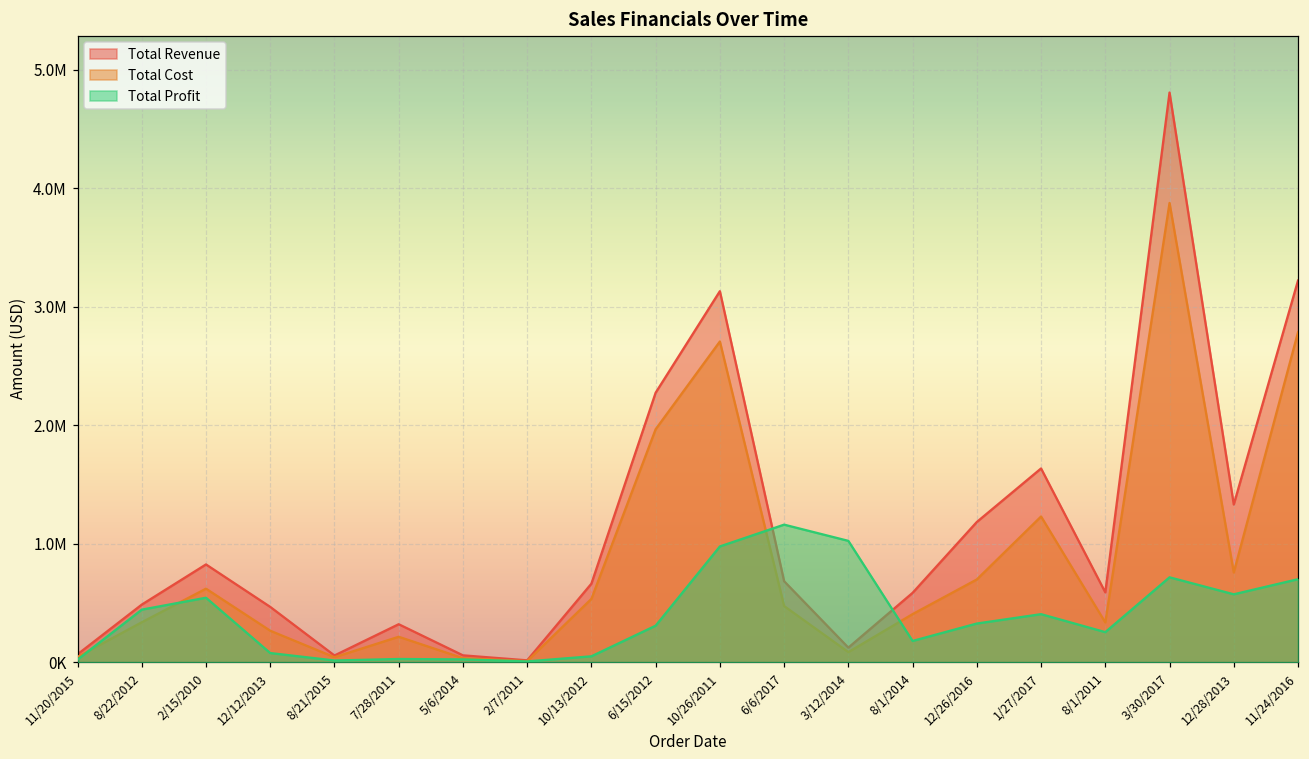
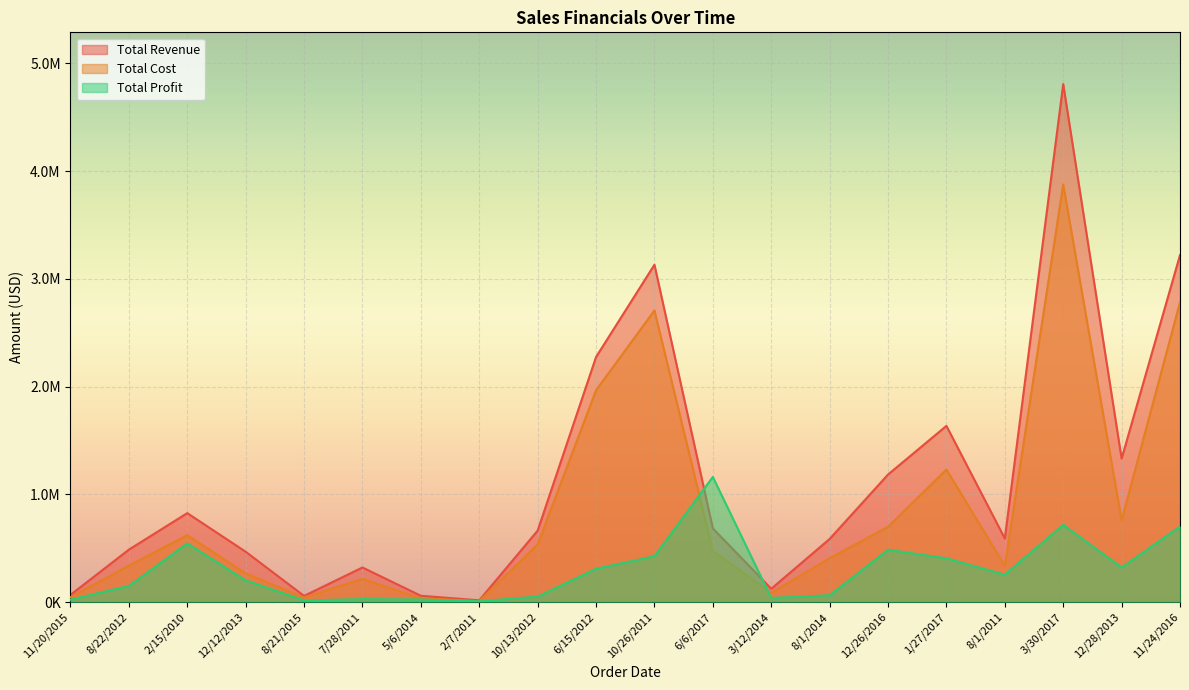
  {
    "Total Profit": {
-     "8/22/2012": 440000,
+     "8/22/2012": 150000,
      "2/15/2010": 540000,
-     "12/12/2013": 80000,
+     "12/12/2013": 200000,
      "8/21/2015": 10000,
      "7/28/2011": 30000,
      "10/13/2012": 50000,
      "6/15/2012": 310000,
-     "10/26/2011": 980000,
+     "10/26/2011": 420000,
      "6/6/2017": 1160000,
-     "3/12/2014": 1020000,
-     "8/1/2014": 180000,
-     "12/26/2016": 330000,
+     "3/12/2014": 40000,
+     "8/1/2014": 60000,
+     "12/26/2016": 480000,
      "1/27/2017": 410000,
      "8/1/2011": 250000,
      "3/30/2017": 720000,
-     "12/28/2013": 570000,
+     "12/28/2013": 320000,
      "11/24/2016": 700000
    }
  }
